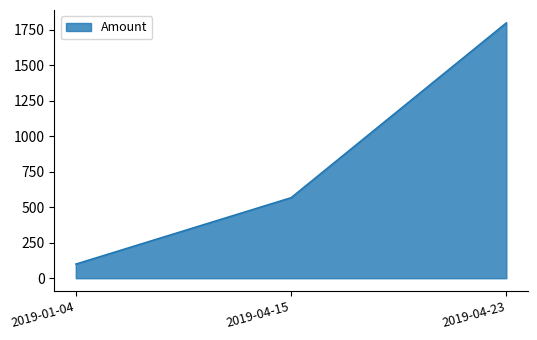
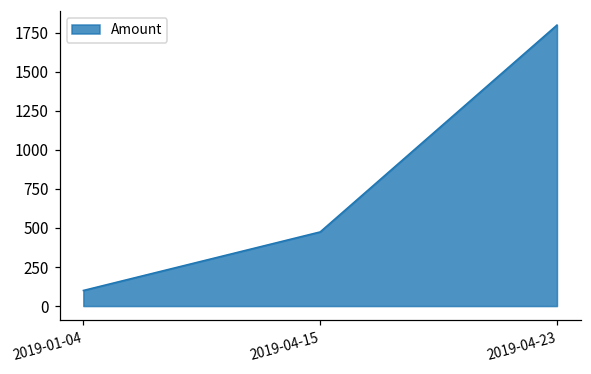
  {
    "2019-01-04": 100,
-   "2019-04-15": 570,
+   "2019-04-15": 480,
    "2019-04-23": 1800
  }
